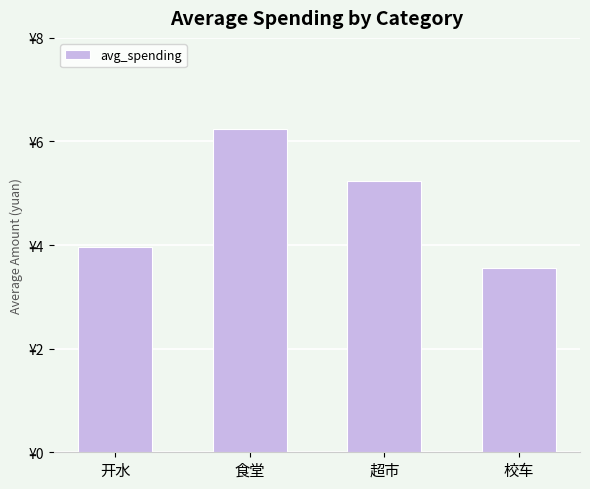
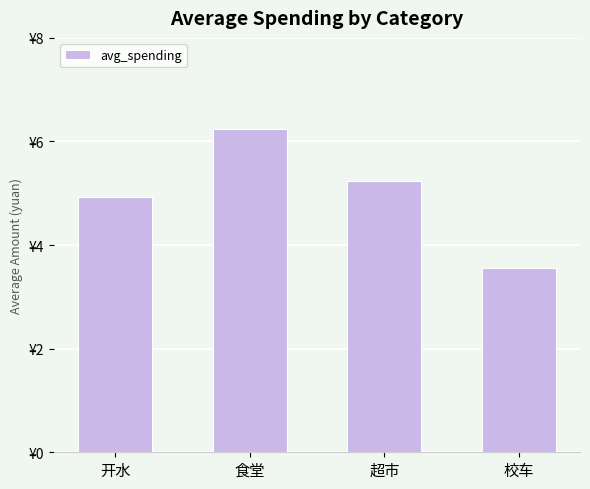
  {
-   "开水": "¥4.0",
+   "开水": "¥4.9",
    "食堂": "¥6.2",
    "超市": "¥5.2",
    "校车": "¥3.6"
  }
